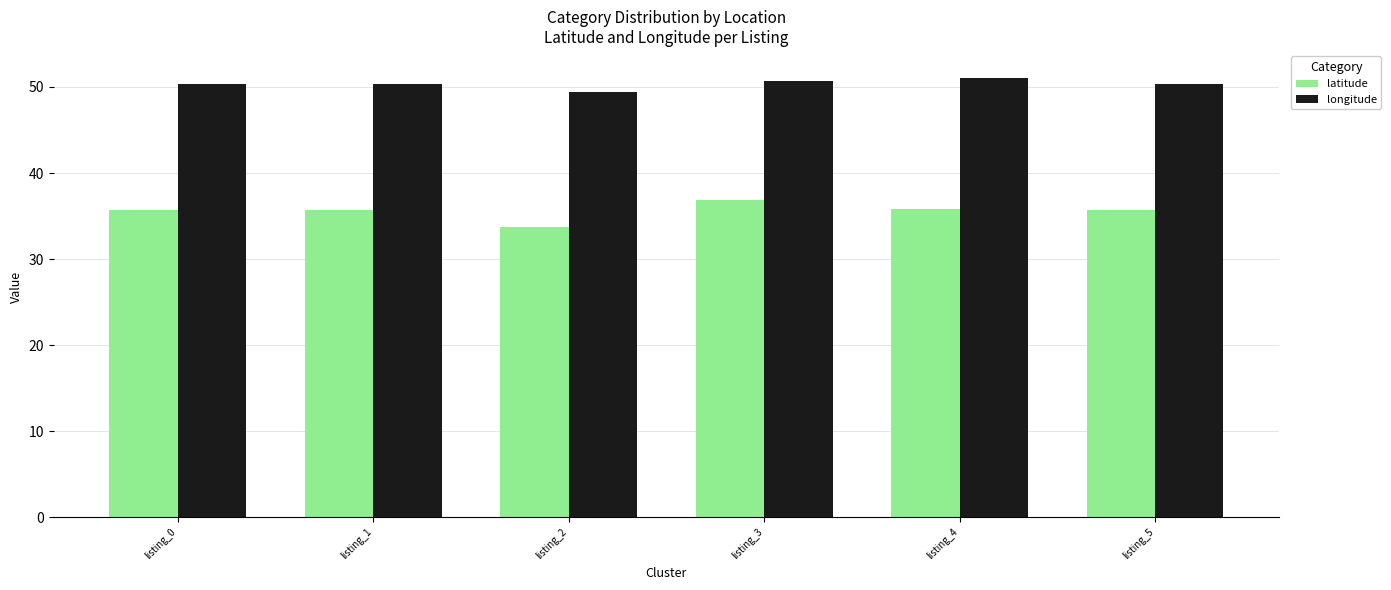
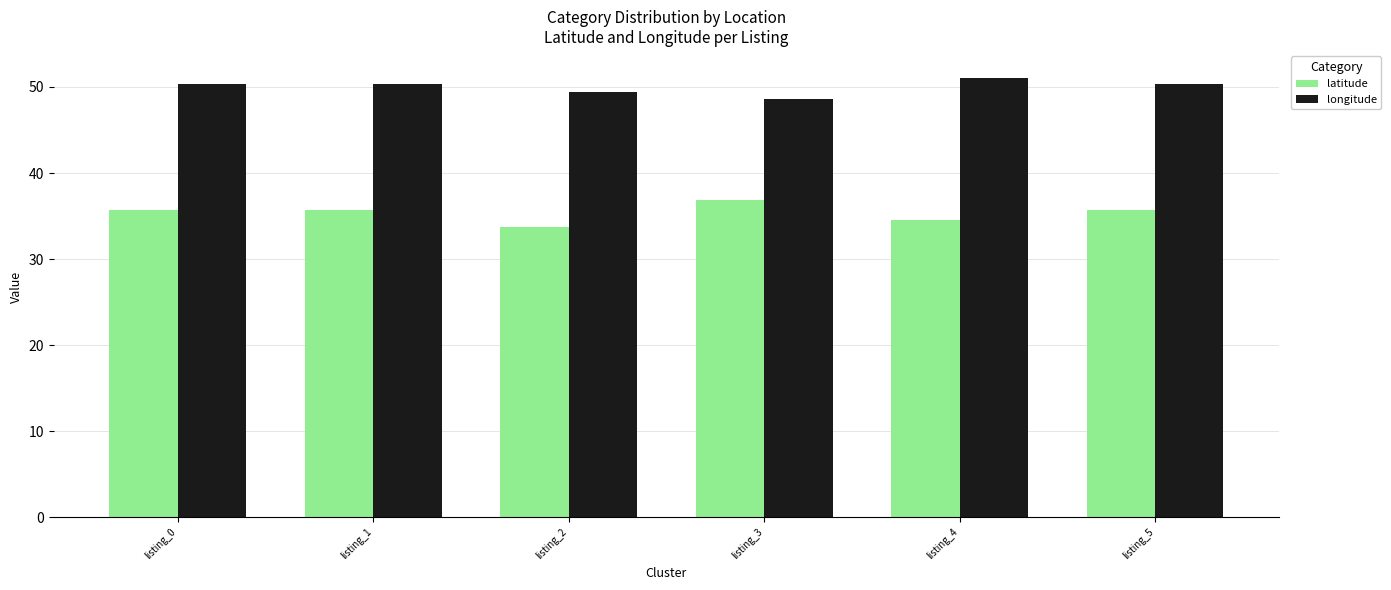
  {
    "latitude": {
      "listing_0": 36,
      "listing_1": 36,
      "listing_2": 34,
      "listing_3": 37,
-     "listing_4": 36,
+     "listing_4": 35,
      "listing_5": 36
    },
    "longitude": {
      "listing_0": 50,
      "listing_1": 50,
      "listing_2": 49,
-     "listing_3": 51,
+     "listing_3": 49,
      "listing_4": 51,
      "listing_5": 50
    }
  }
